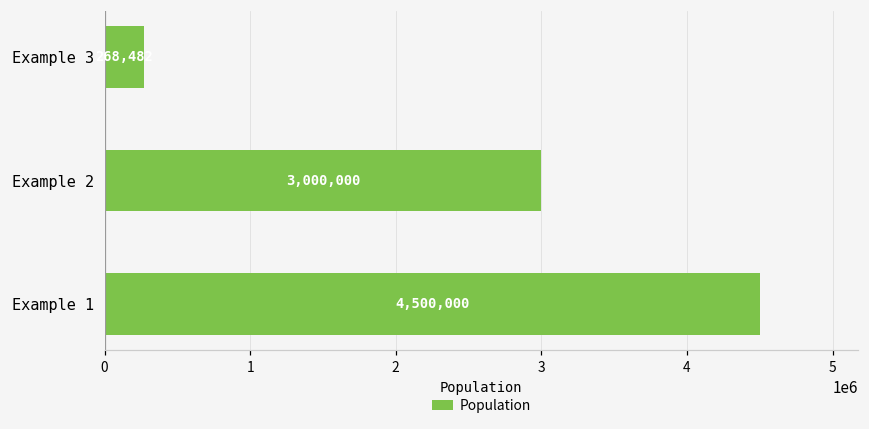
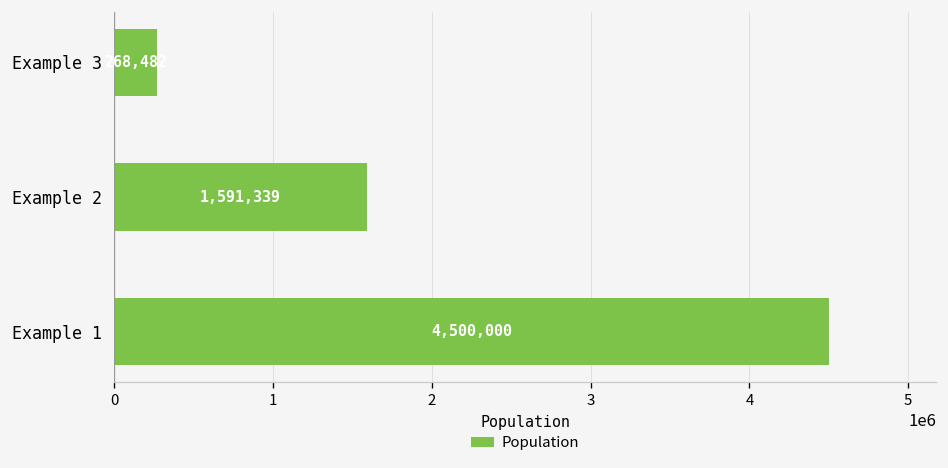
  {
    "Example 3": "268,482",
-   "Example 2": "3,000,000",
+   "Example 2": "1,591,339",
    "Example 1": "4,500,000"
  }
